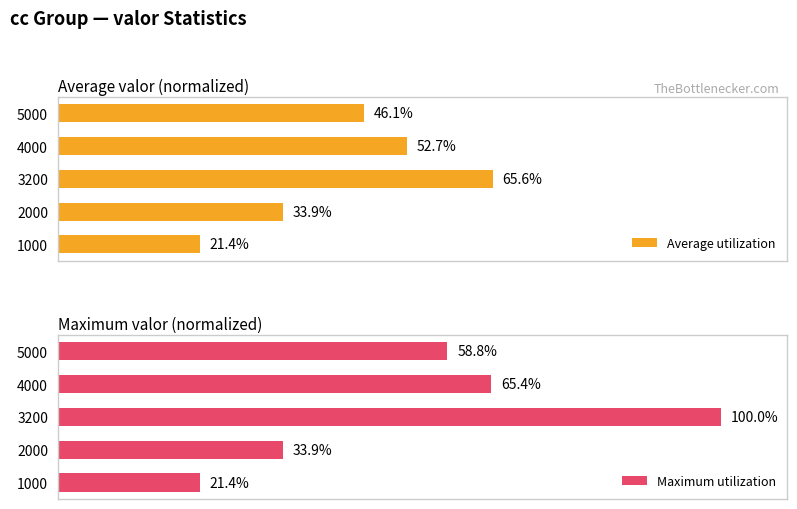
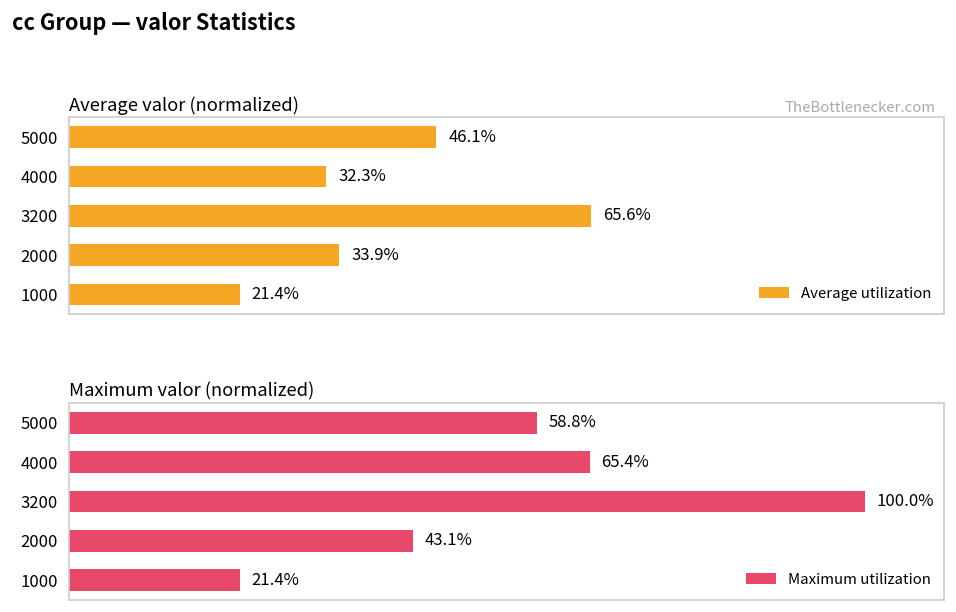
  {
    "Average valor (normalized)": {
      "5000": "46.1%",
-     "4000": "52.7%",
+     "4000": "32.3%",
      "3200": "65.6%",
      "2000": "33.9%",
      "1000": "21.4%"
    },
    "Maximum valor (normalized)": {
      "5000": "58.8%",
      "4000": "65.4%",
      "3200": "100.0%",
-     "2000": "33.9%",
+     "2000": "43.1%",
      "1000": "21.4%"
    }
  }
